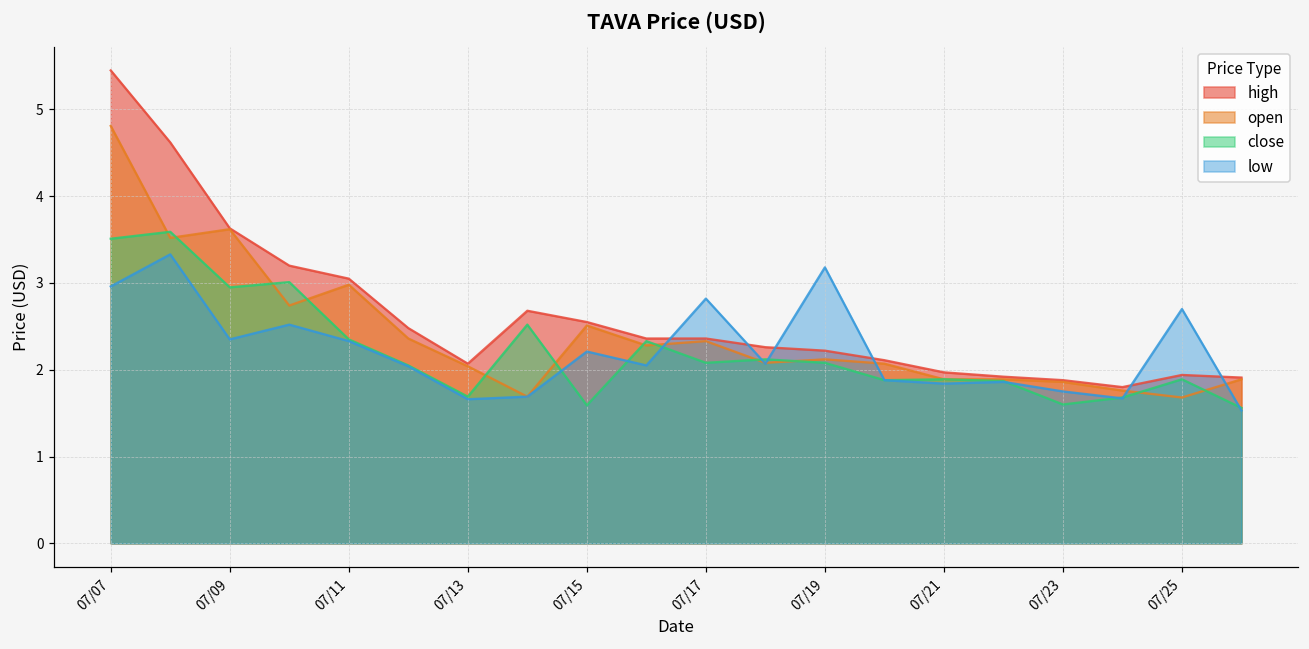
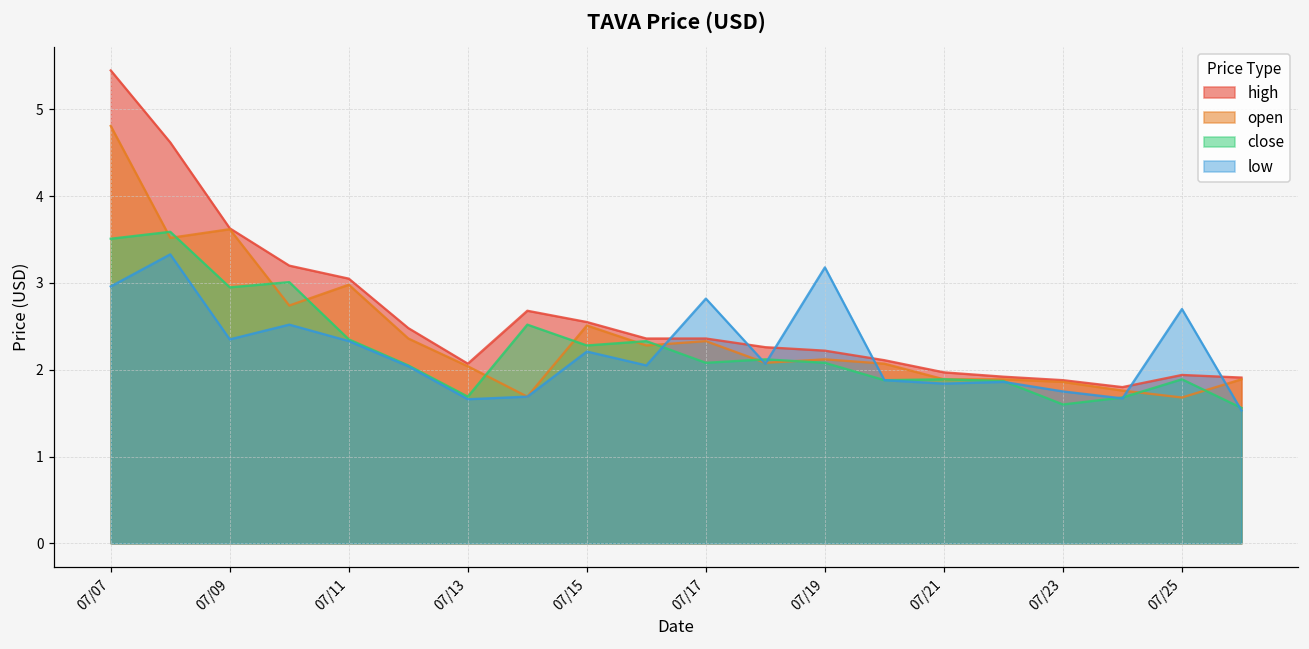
  {
    "close": {
      "07/07": 3.5,
      "07/09": 3.0,
-     "07/15": 1.6,
+     "07/15": 2.3,
      "07/17": 2.1,
      "07/19": 2.1,
      "07/23": 1.6,
      "07/25": 1.9
    },
    "low": {
      "07/07": 3.0,
      "07/09": 2.4,
      "07/15": 2.2,
      "07/17": 2.8,
      "07/19": 3.2,
      "07/21": 1.8,
      "07/23": 1.8,
      "07/25": 2.7
    }
  }
